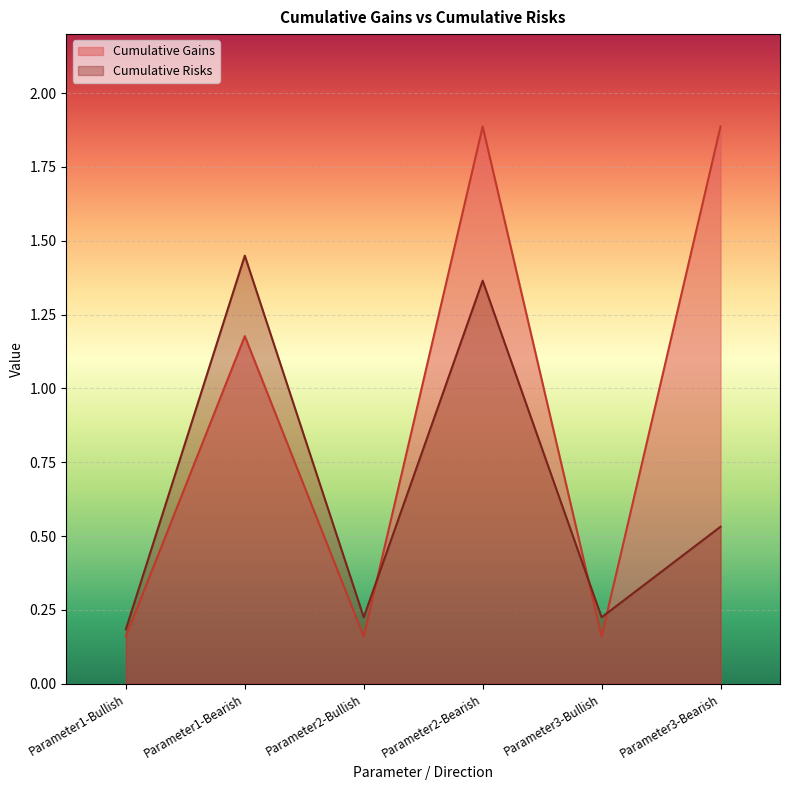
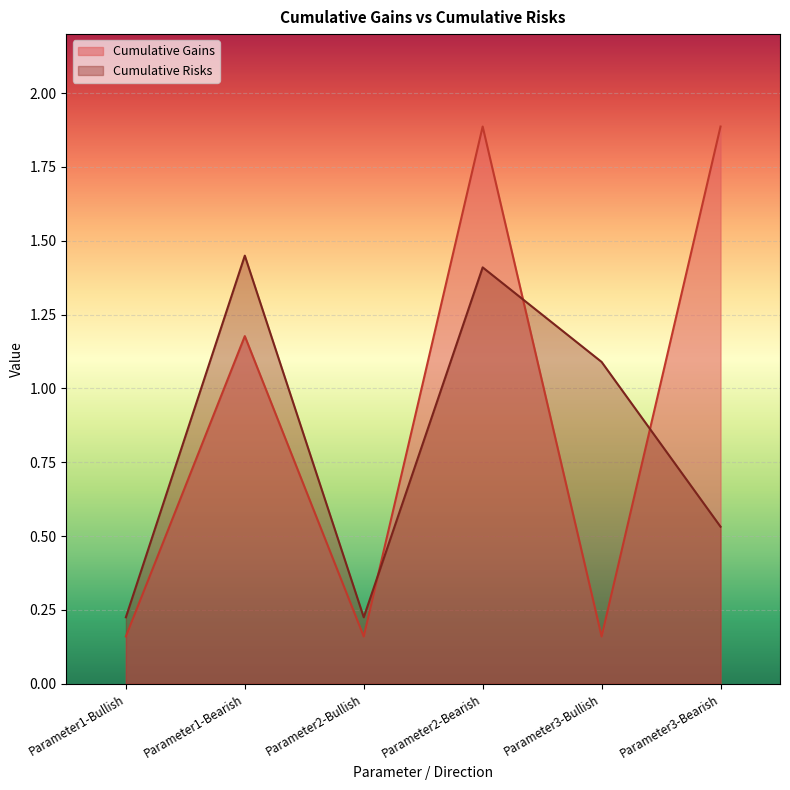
  {
    "Cumulative Gains": {
      "Parameter1-Bullish": 0.16,
      "Parameter1-Bearish": 1.18,
      "Parameter2-Bullish": 0.16,
      "Parameter2-Bearish": 1.89,
      "Parameter3-Bullish": 0.16,
      "Parameter3-Bearish": 1.89
    },
    "Cumulative Risks": {
-     "Parameter1-Bullish": 0.18,
+     "Parameter1-Bullish": 0.22,
      "Parameter1-Bearish": 1.45,
      "Parameter2-Bullish": 0.22,
-     "Parameter2-Bearish": 1.37,
-     "Parameter3-Bullish": 0.22,
+     "Parameter2-Bearish": 1.41,
+     "Parameter3-Bullish": 1.09,
      "Parameter3-Bearish": 0.53
    }
  }
